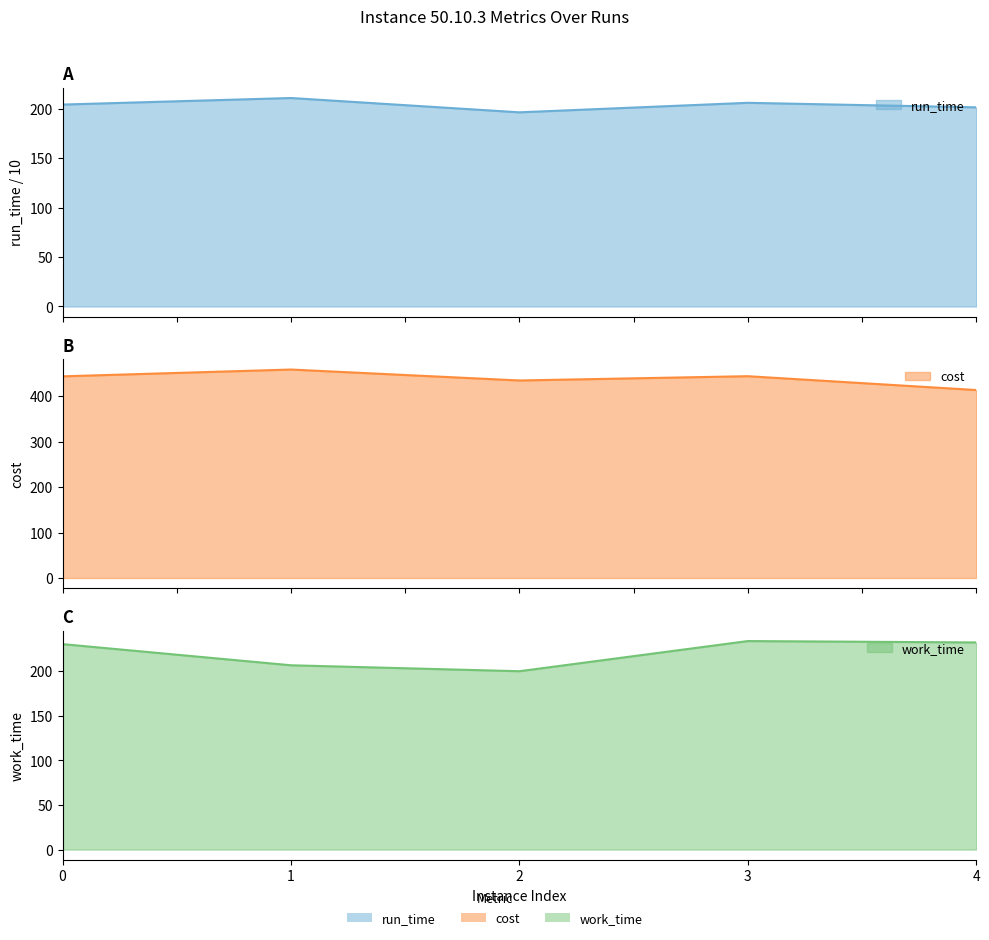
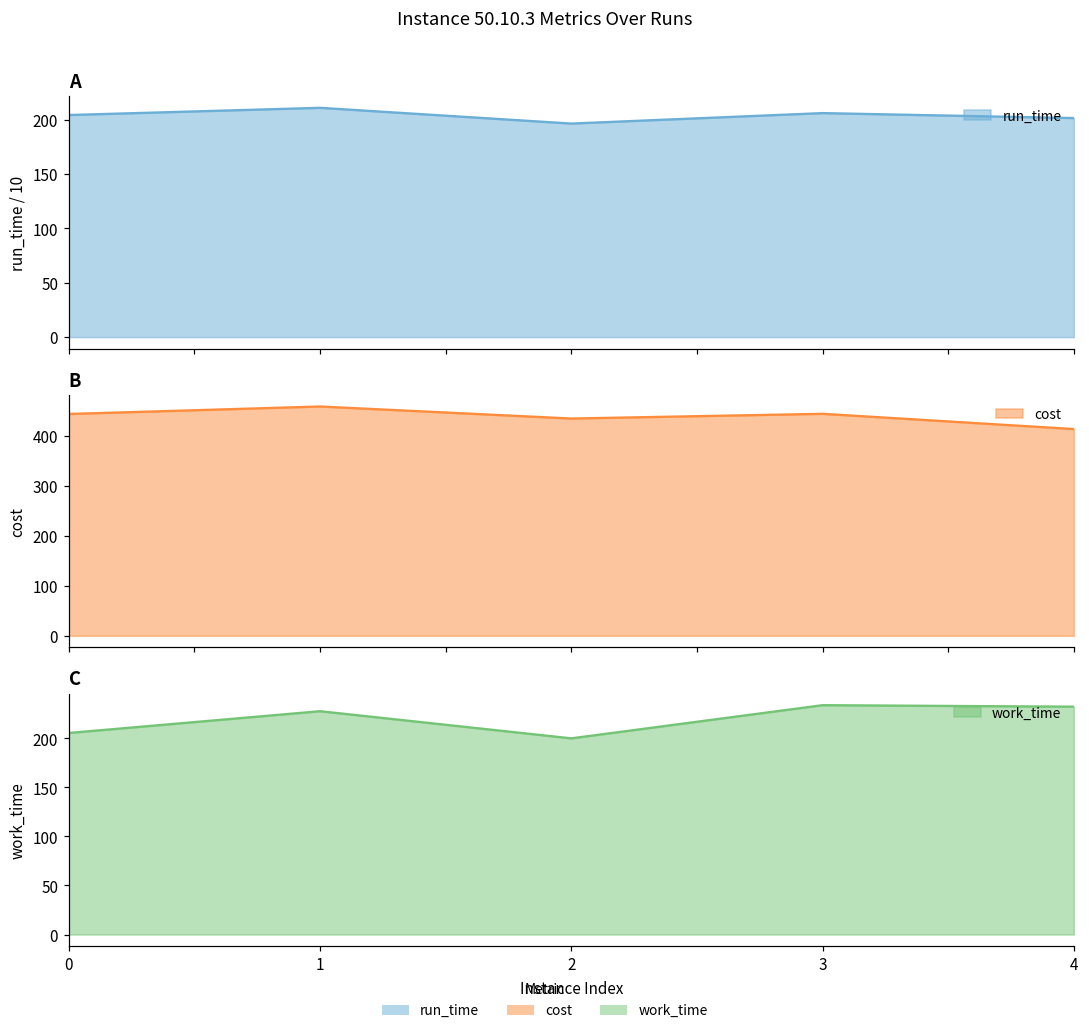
  {
    "C": {
-     "0": 230,
-     "1": 210,
+     "0": 210,
+     "1": 230,
      "2": 200,
      "3": 230,
      "4": 230
    }
  }
